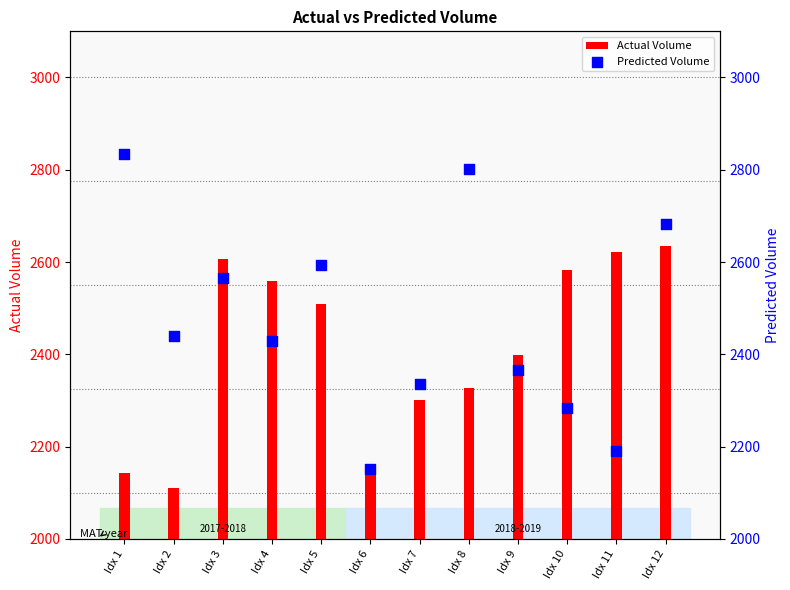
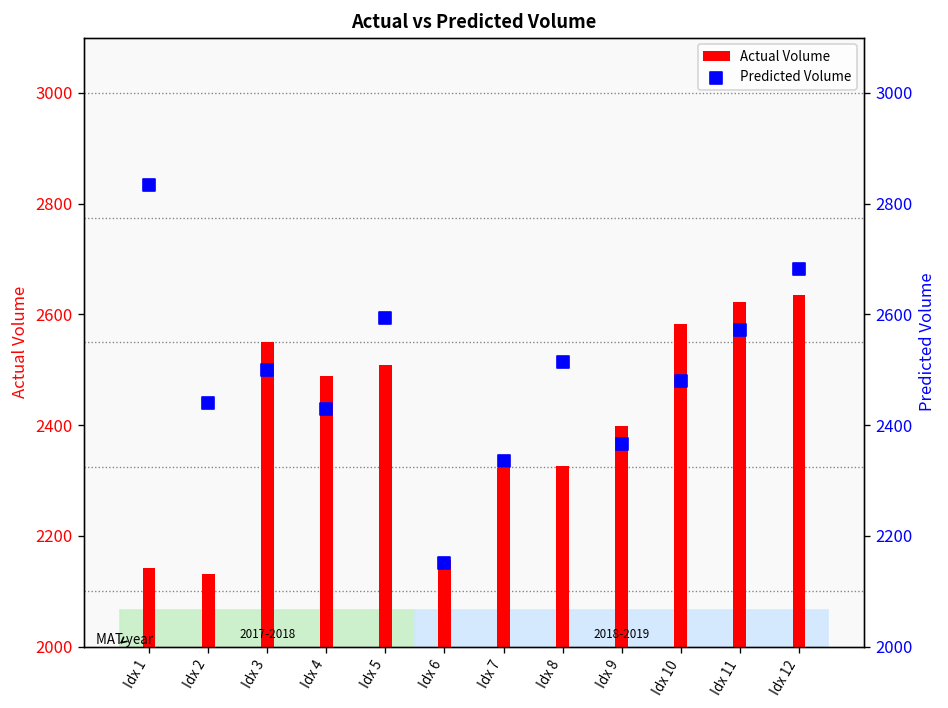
  {
    "Actual Volume": {
      "Idx 1": 2140,
-     "Idx 2": 2110,
-     "Idx 3": 2610,
-     "Idx 4": 2560,
+     "Idx 2": 2130,
+     "Idx 3": 2550,
+     "Idx 4": 2490,
      "Idx 5": 2510,
      "Idx 6": 2160,
-     "Idx 7": 2300,
+     "Idx 7": 2320,
      "Idx 8": 2330,
      "Idx 10": 2580,
      "Idx 11": 2620,
      "Idx 12": 2630
    },
    "Predicted Volume": {
-     "Idx 3": 2560,
-     "Idx 8": 2800,
-     "Idx 10": 2280,
-     "Idx 11": 2190
+     "Idx 3": 2500,
+     "Idx 8": 2510,
+     "Idx 10": 2480,
+     "Idx 11": 2570
    }
  }
